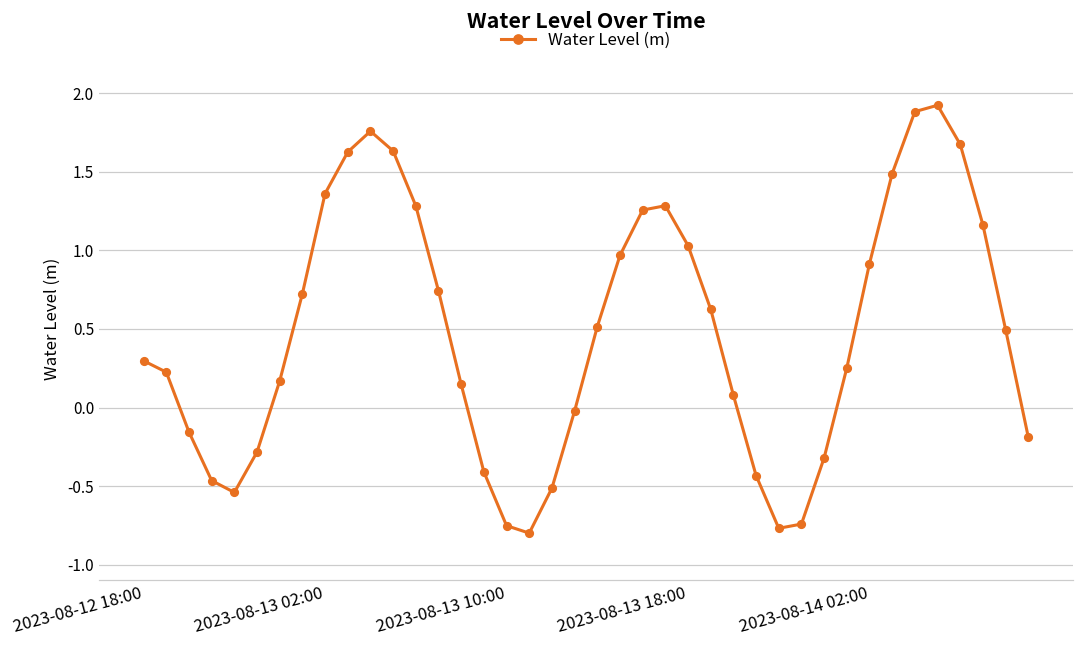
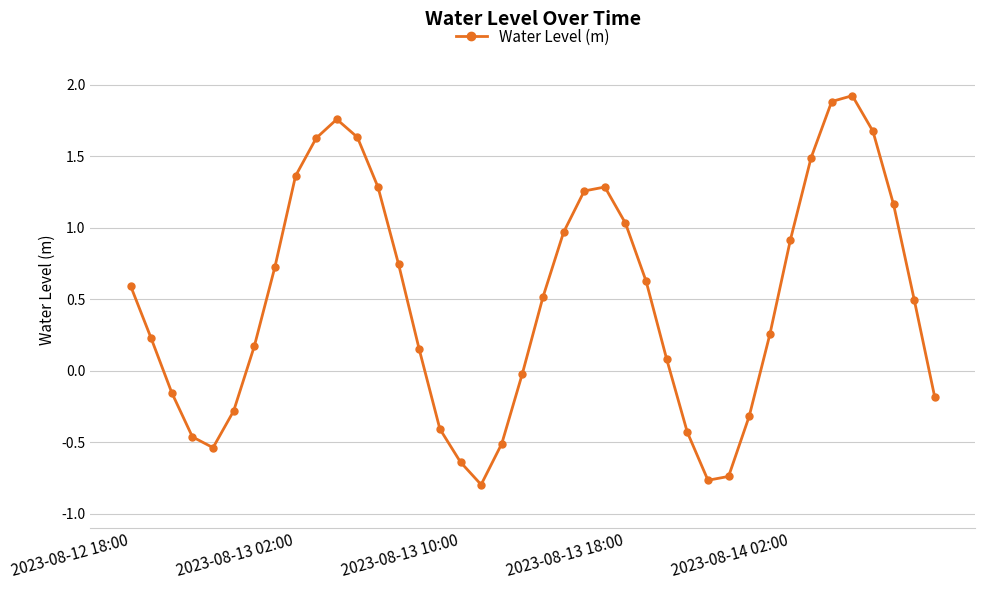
  {
-   "2023-08-12 18:00": 0.30,
+   "2023-08-12 18:00": 0.59,
    "2023-08-13 02:00": 1.36,
-   "2023-08-13 10:00": -0.75,
+   "2023-08-13 10:00": -0.64,
    "2023-08-13 18:00": 1.03,
    "2023-08-14 02:00": 0.92
  }
